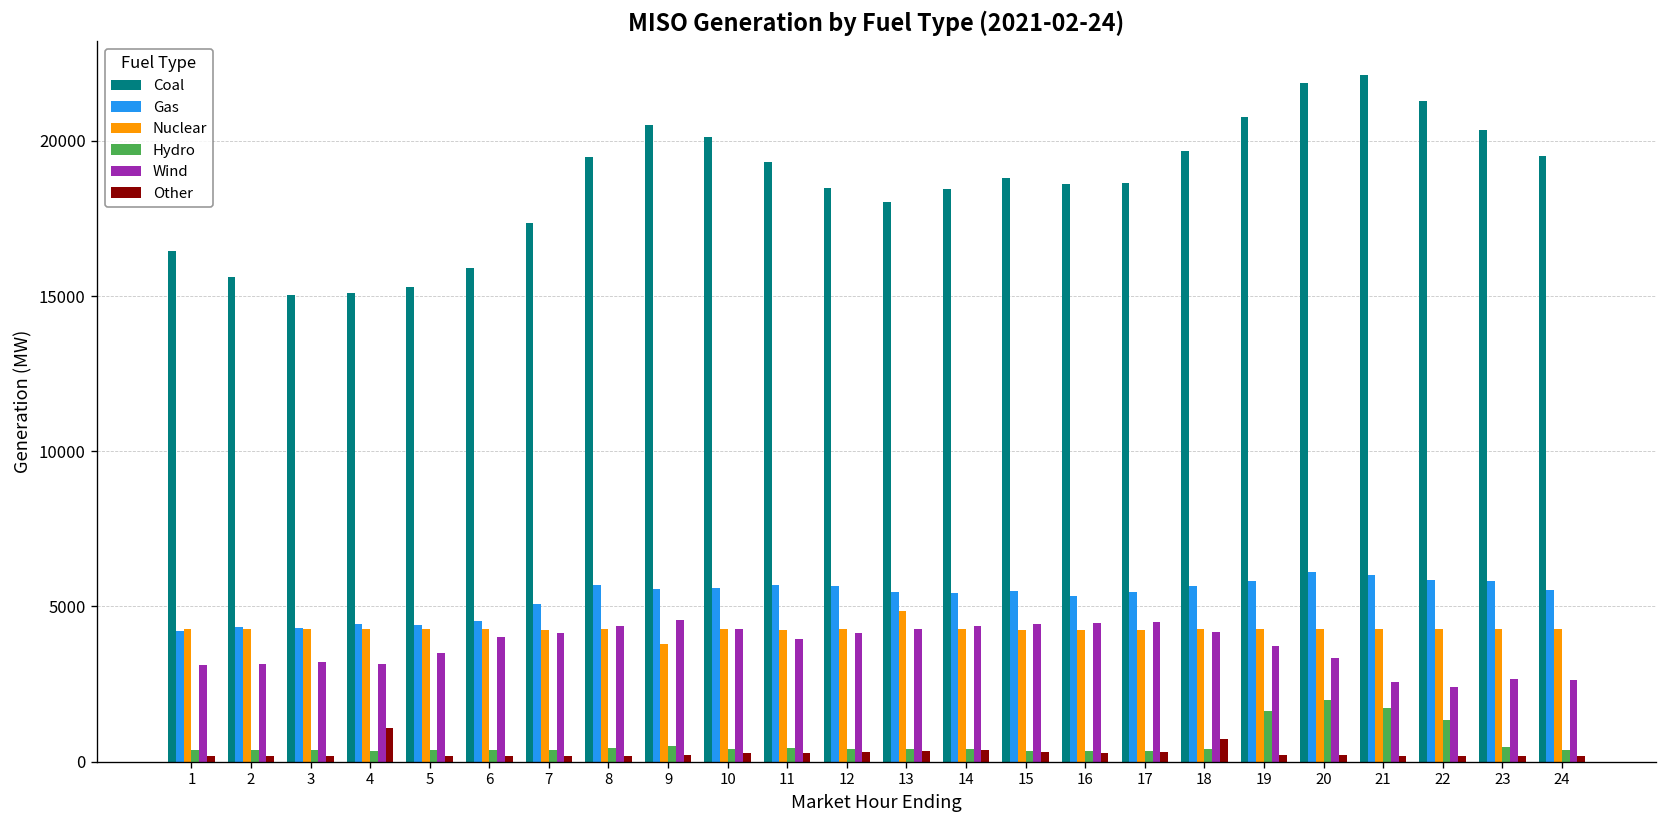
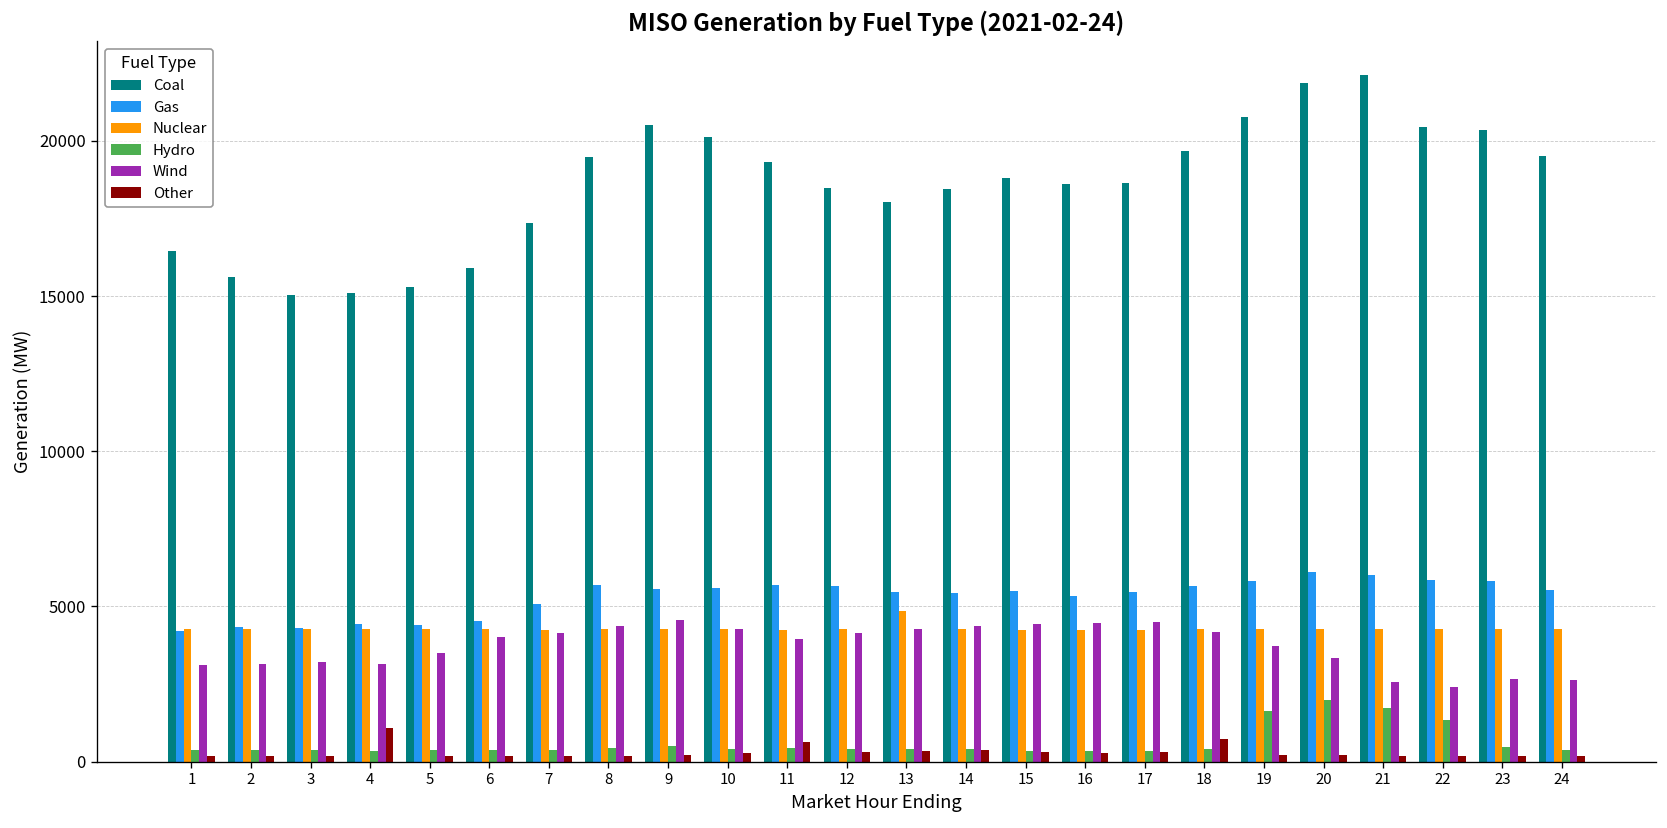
  {
    "Coal": {
      "1": 16500,
      "2": 15600,
      "3": 15000,
      "4": 15100,
      "5": 15300,
      "6": 15900,
      "7": 17300,
      "8": 19500,
      "9": 20500,
      "10": 20100,
      "11": 19300,
      "12": 18500,
      "13": 18000,
      "14": 18400,
      "15": 18800,
      "16": 18600,
      "17": 18700,
      "18": 19700,
      "19": 20800,
      "20": 21900,
      "21": 22100,
-     "22": 21300,
+     "22": 20400,
      "23": 20400,
      "24": 19500
    },
    "Gas": {
      "1": 4200,
      "2": 4300,
      "3": 4300,
      "4": 4400,
      "5": 4400,
      "6": 4500,
      "7": 5100,
      "8": 5700,
      "9": 5600,
      "10": 5600,
      "11": 5700,
      "12": 5700,
      "13": 5500,
      "14": 5400,
      "15": 5500,
      "16": 5400,
      "17": 5500,
      "18": 5700,
      "19": 5800,
      "20": 6100,
      "21": 6000,
      "22": 5900,
      "23": 5800,
      "24": 5500
    },
    "Nuclear": {
      "1": 4300,
      "2": 4300,
      "3": 4300,
      "4": 4300,
      "5": 4300,
      "6": 4300,
      "7": 4300,
      "8": 4300,
-     "9": 3800,
+     "9": 4300,
      "10": 4300,
      "11": 4300,
      "12": 4300,
      "13": 4900,
      "14": 4300,
      "15": 4300,
      "16": 4300,
      "17": 4300,
      "18": 4300,
      "19": 4300,
      "20": 4300,
      "21": 4300,
      "22": 4300,
      "23": 4300,
      "24": 4300
    },
    "Hydro": {
      "1": 400,
      "2": 400,
      "3": 400,
      "4": 400,
      "5": 400,
      "6": 400,
      "7": 400,
      "8": 400,
      "9": 500,
      "10": 400,
      "11": 400,
      "12": 400,
      "13": 400,
      "14": 400,
      "15": 300,
      "16": 300,
      "17": 300,
      "18": 400,
      "19": 1600,
      "20": 2000,
      "21": 1700,
      "22": 1300,
      "23": 500,
      "24": 400
    },
    "Wind": {
      "1": 3100,
      "2": 3200,
      "3": 3200,
      "4": 3100,
      "5": 3500,
      "6": 4000,
      "7": 4100,
      "8": 4400,
      "9": 4600,
      "10": 4300,
      "11": 4000,
      "12": 4100,
      "13": 4300,
      "14": 4400,
      "15": 4400,
      "16": 4500,
      "17": 4500,
      "18": 4200,
      "19": 3700,
      "20": 3300,
      "21": 2600,
      "22": 2400,
      "23": 2700,
      "24": 2600
    },
    "Other": {
      "1": 200,
      "2": 200,
      "3": 200,
      "4": 1100,
      "5": 200,
      "6": 200,
      "7": 200,
      "8": 200,
      "9": 200,
      "10": 300,
-     "11": 300,
+     "11": 600,
      "12": 300,
      "13": 300,
      "14": 400,
      "15": 300,
      "16": 300,
      "17": 300,
      "18": 700,
      "19": 200,
      "20": 200,
      "21": 200,
      "22": 200,
      "23": 200,
      "24": 200
    }
  }
